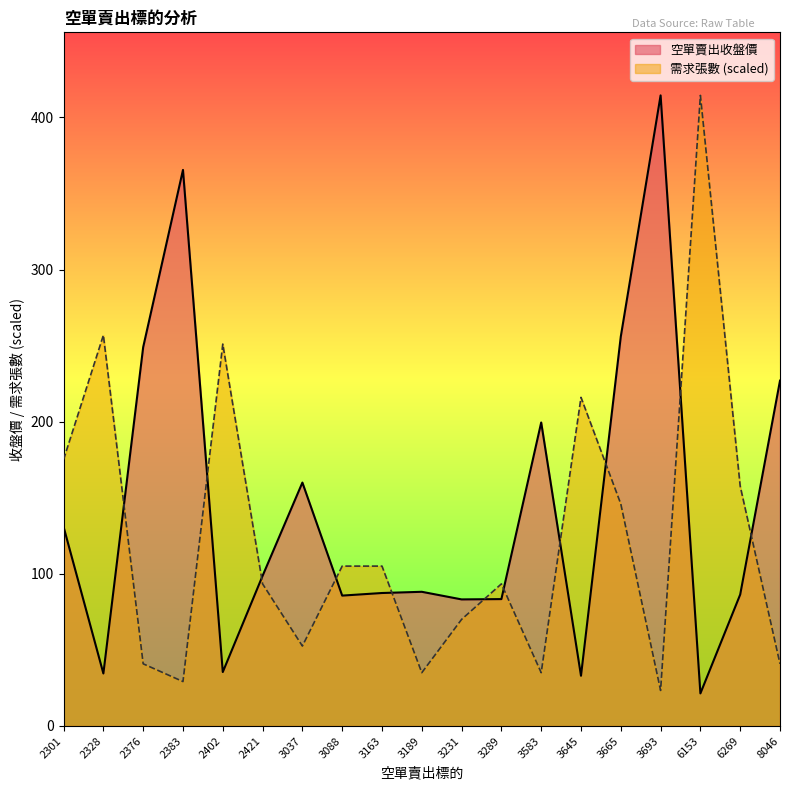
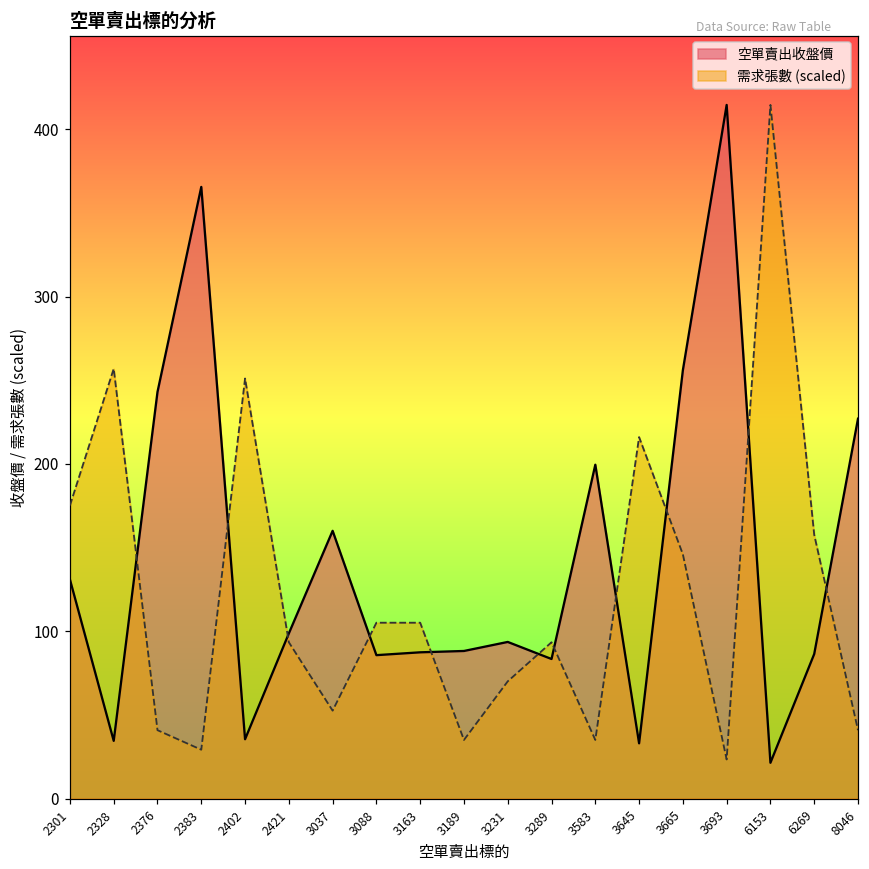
  {
    "空單賣出收盤價": {
      "2301": 131,
      "2328": 35,
-     "2376": 249,
+     "2376": 243,
      "2383": 366,
      "2402": 35,
      "2421": 99,
      "3037": 160,
      "3088": 86,
      "3163": 87,
      "3189": 88,
-     "3231": 83,
+     "3231": 94,
      "3289": 83,
      "3583": 200,
      "3645": 33,
      "3665": 256,
      "3693": 415,
      "6153": 21,
      "6269": 86,
      "8046": 227
    },
    "需求張數 (scaled)": {
      "2301": 175,
      "2328": 257,
      "2376": 41,
      "2383": 29,
      "2402": 251,
      "2421": 93,
      "3037": 53,
      "3088": 105,
      "3163": 105,
      "3189": 35,
      "3231": 70,
      "3289": 93,
      "3583": 35,
      "3645": 216,
      "3665": 146,
      "3693": 23,
      "6153": 415,
      "6269": 158,
      "8046": 41
    }
  }
